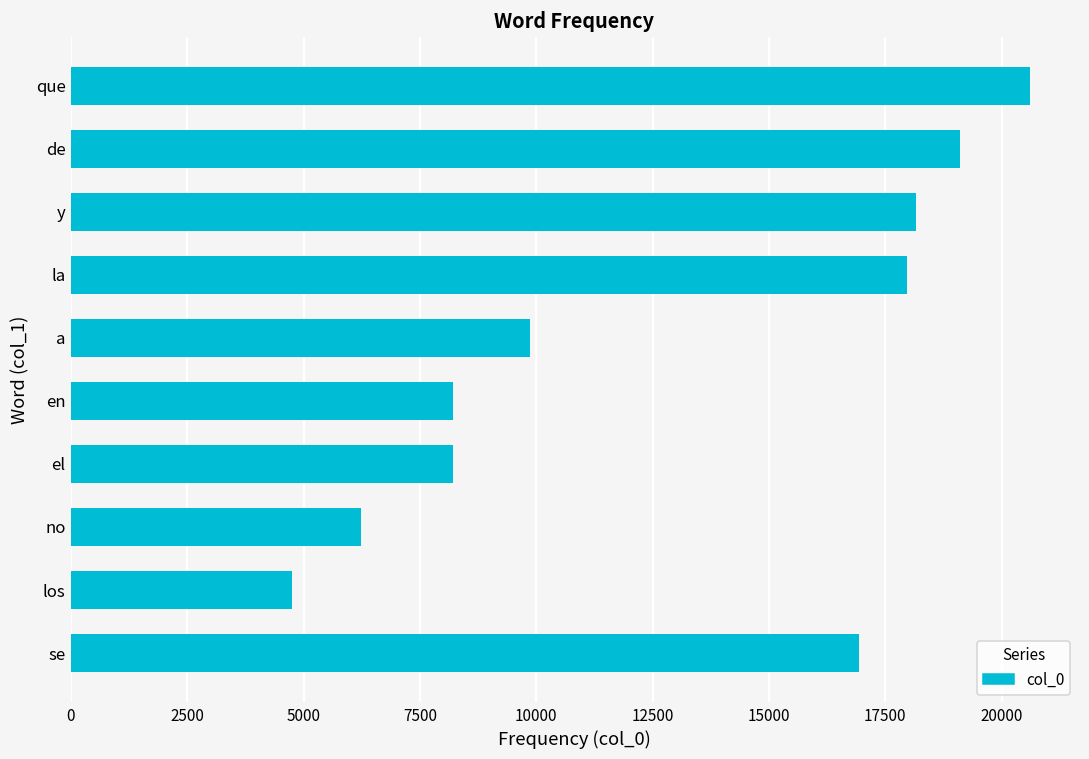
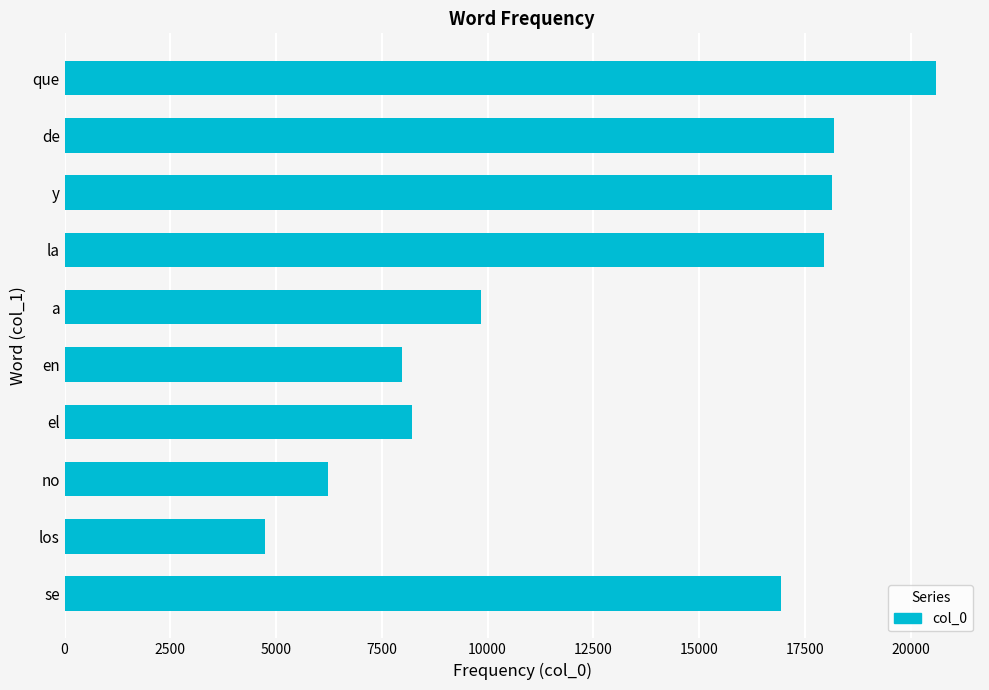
  {
    "que": 20600,
-   "de": 19100,
+   "de": 18200,
    "y": 18200,
    "la": 18000,
    "a": 9900,
-   "en": 8200,
+   "en": 8000,
    "el": 8200,
    "no": 6200,
    "los": 4700,
    "se": 16900
  }
